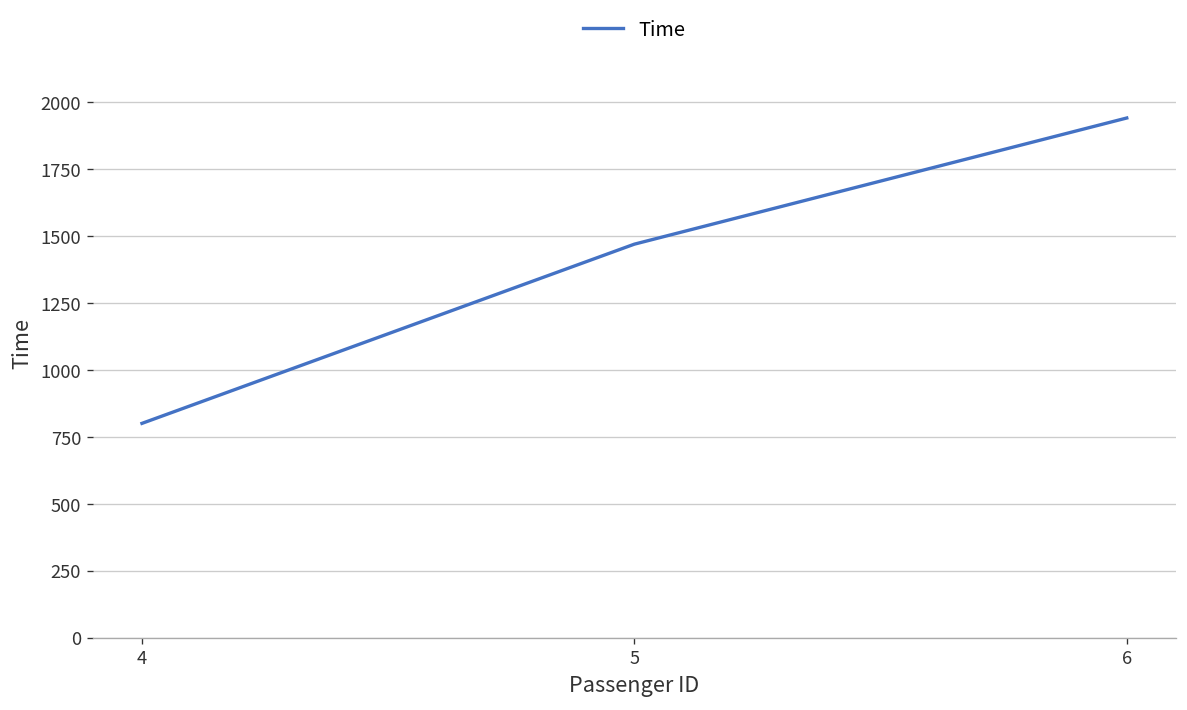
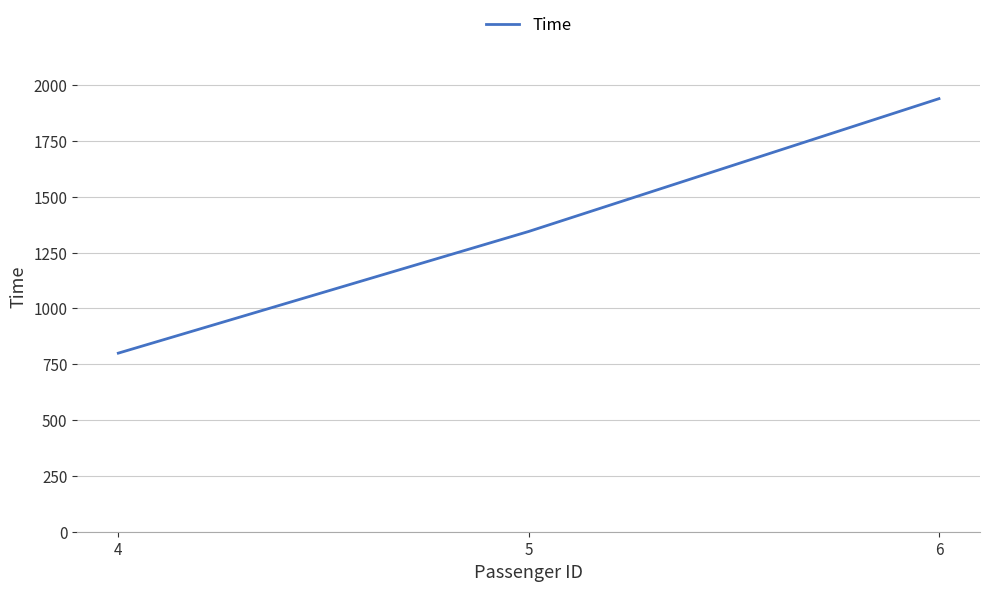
  {
    "4": 800,
-   "5": 1470,
+   "5": 1350,
    "6": 1940
  }
